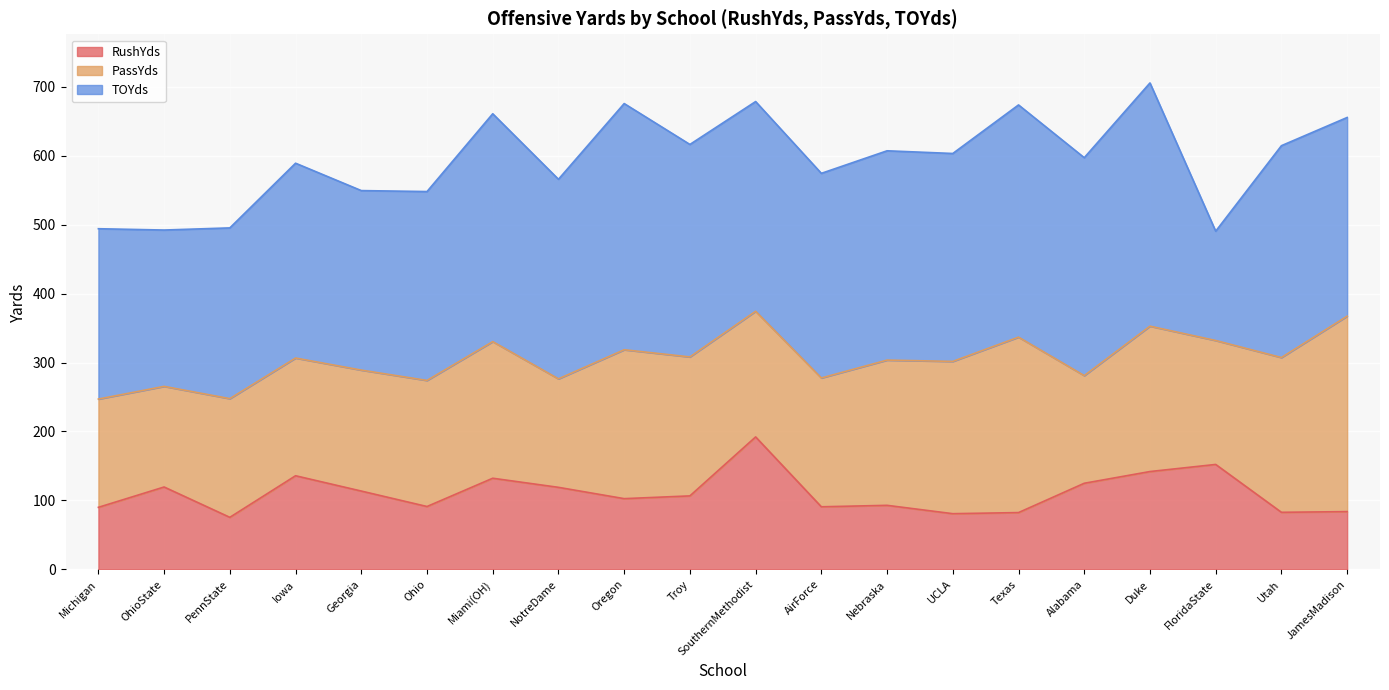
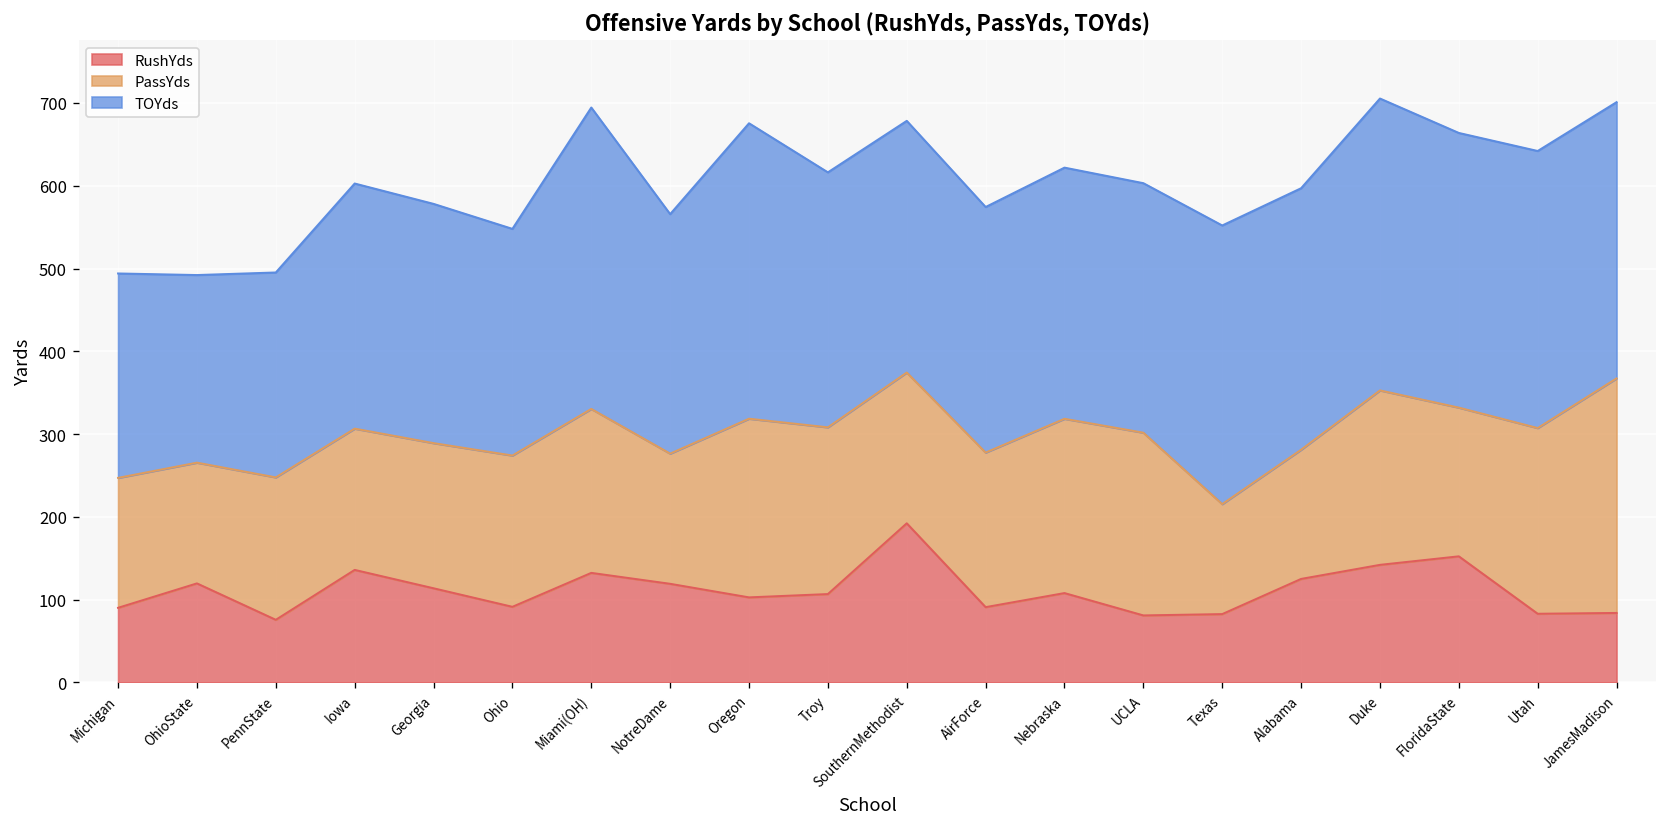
  {
    "RushYds": {
      "Michigan": 90,
      "OhioState": 120,
      "PennState": 80,
      "Iowa": 140,
      "Georgia": 110,
      "Ohio": 90,
      "Miami(OH)": 130,
      "NotreDame": 120,
      "Oregon": 100,
      "Troy": 110,
      "SouthernMethodist": 190,
      "AirForce": 90,
-     "Nebraska": 90,
+     "Nebraska": 110,
      "UCLA": 80,
      "Texas": 80,
      "Alabama": 120,
      "Duke": 140,
      "FloridaState": 150,
      "Utah": 80,
      "JamesMadison": 80
    },
    "PassYds": {
      "Michigan": 160,
      "OhioState": 150,
      "PennState": 170,
      "Iowa": 170,
      "Georgia": 180,
      "Ohio": 180,
      "Miami(OH)": 200,
      "NotreDame": 160,
      "Oregon": 220,
      "Troy": 200,
      "SouthernMethodist": 180,
      "AirForce": 190,
      "Nebraska": 210,
      "UCLA": 220,
-     "Texas": 250,
+     "Texas": 130,
      "Alabama": 160,
      "Duke": 210,
      "FloridaState": 180,
      "Utah": 220,
      "JamesMadison": 280
    },
    "TOYds": {
      "Michigan": 250,
      "OhioState": 230,
      "PennState": 250,
-     "Iowa": 280,
-     "Georgia": 260,
+     "Iowa": 300,
+     "Georgia": 290,
      "Ohio": 270,
-     "Miami(OH)": 330,
+     "Miami(OH)": 360,
      "NotreDame": 290,
      "Oregon": 360,
      "Troy": 310,
      "SouthernMethodist": 300,
      "AirForce": 300,
      "Nebraska": 300,
      "UCLA": 300,
      "Texas": 340,
      "Alabama": 320,
      "Duke": 350,
-     "FloridaState": 160,
-     "Utah": 310,
-     "JamesMadison": 290
+     "FloridaState": 330,
+     "Utah": 330,
+     "JamesMadison": 330
    }
  }
